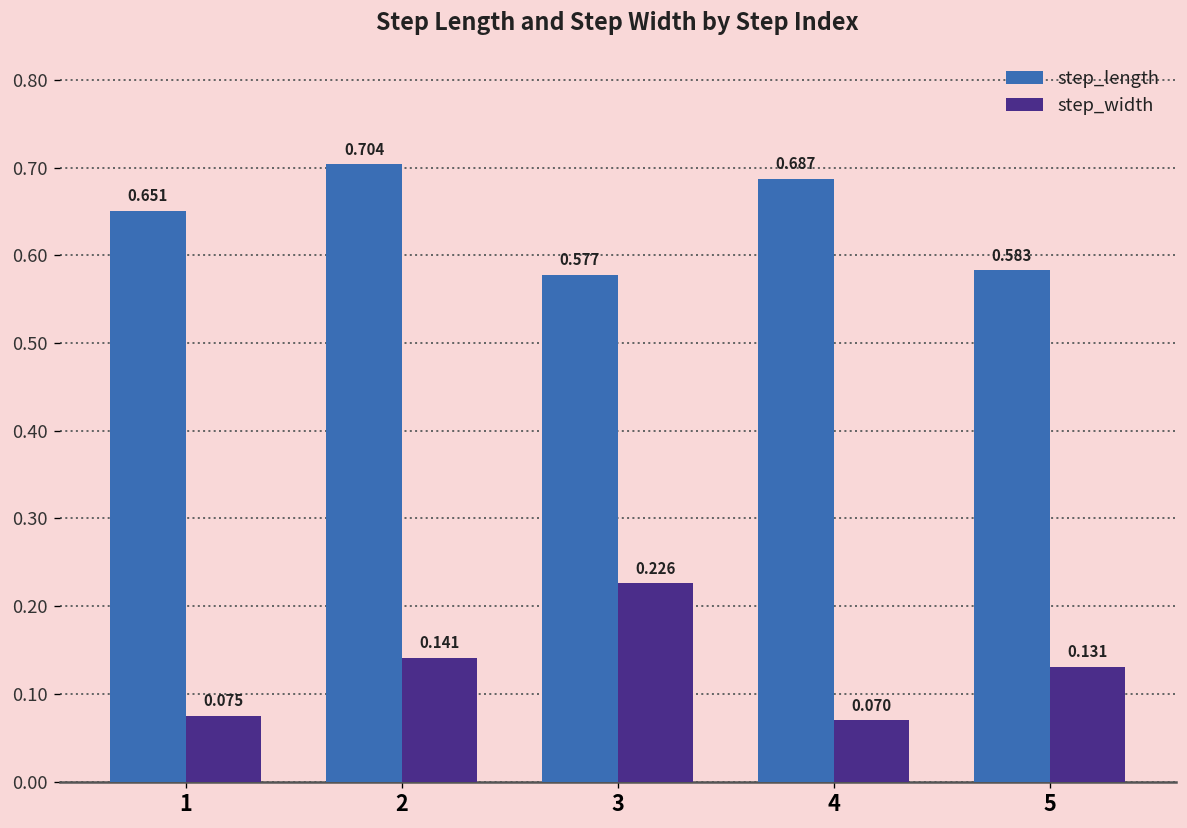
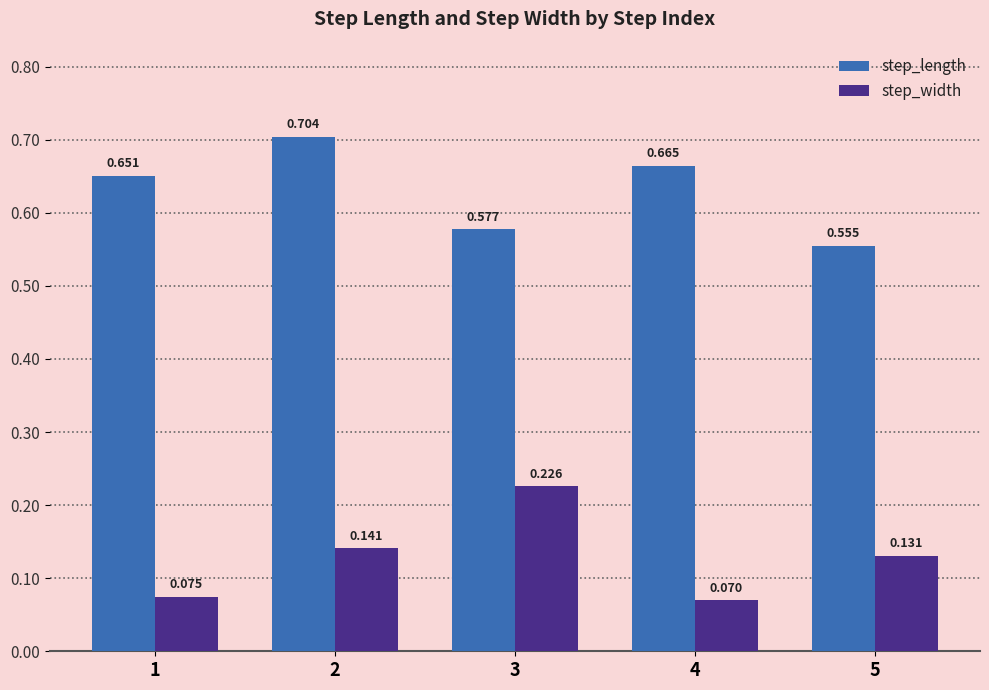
  {
    "step_length": {
      "1": 0.651,
      "2": 0.704,
      "3": 0.577,
-     "4": 0.687,
-     "5": 0.583
+     "4": 0.665,
+     "5": 0.555
    },
    "step_width": {
      "1": 0.075,
      "2": 0.141,
      "3": 0.226,
      "4": 0.070,
      "5": 0.131
    }
  }
